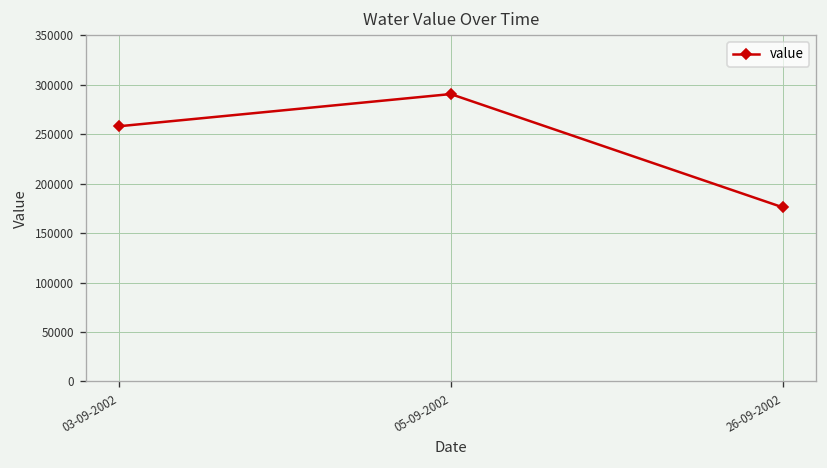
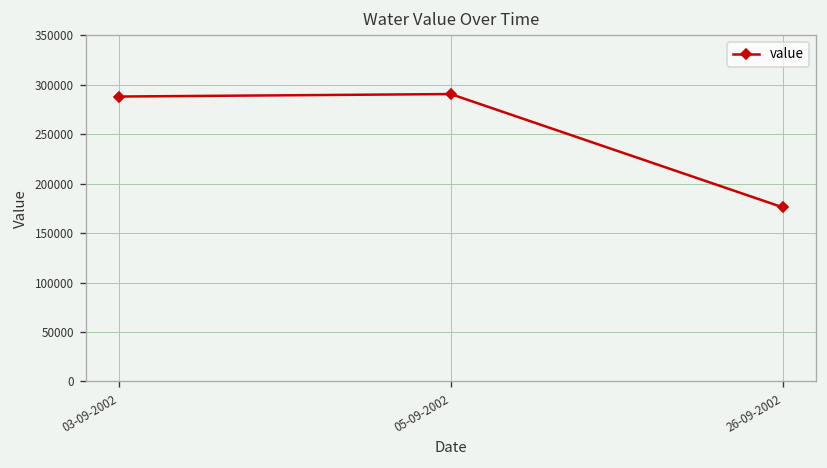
  {
-   "03-09-2002": 260000,
+   "03-09-2002": 290000,
    "05-09-2002": 290000,
    "26-09-2002": 180000
  }
